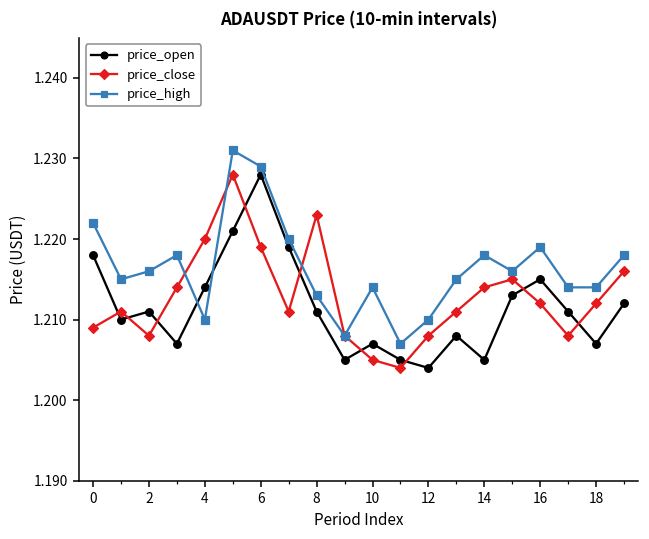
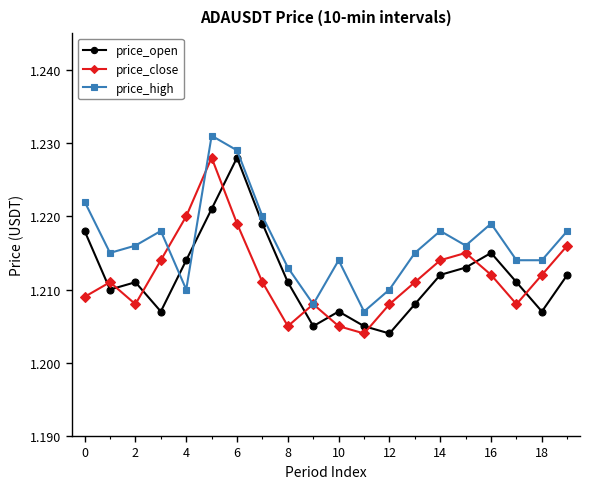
  {
    "price_open": {
      "0": 1.218,
      "2": 1.211,
      "4": 1.214,
      "6": 1.228,
      "8": 1.211,
      "10": 1.207,
      "12": 1.204,
-     "14": 1.205,
+     "14": 1.212,
      "16": 1.215,
      "18": 1.207
    },
    "price_close": {
      "0": 1.209,
      "2": 1.208,
      "4": 1.220,
      "6": 1.219,
-     "8": 1.223,
+     "8": 1.205,
      "10": 1.205,
      "12": 1.208,
      "14": 1.214,
      "16": 1.212,
      "18": 1.212
    },
    "price_high": {
      "0": 1.222,
      "2": 1.216,
      "4": 1.210,
      "6": 1.229,
      "8": 1.213,
      "10": 1.214,
      "12": 1.210,
      "14": 1.218,
      "16": 1.219,
      "18": 1.214
    }
  }
